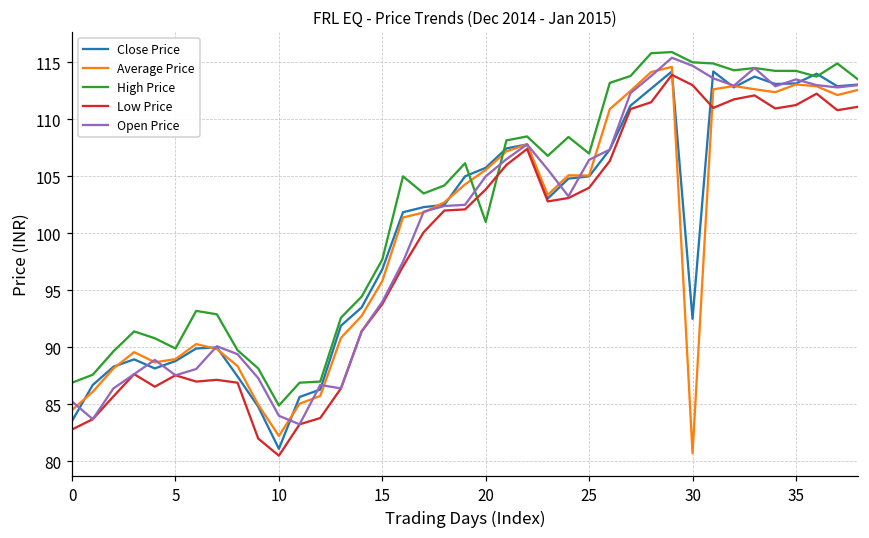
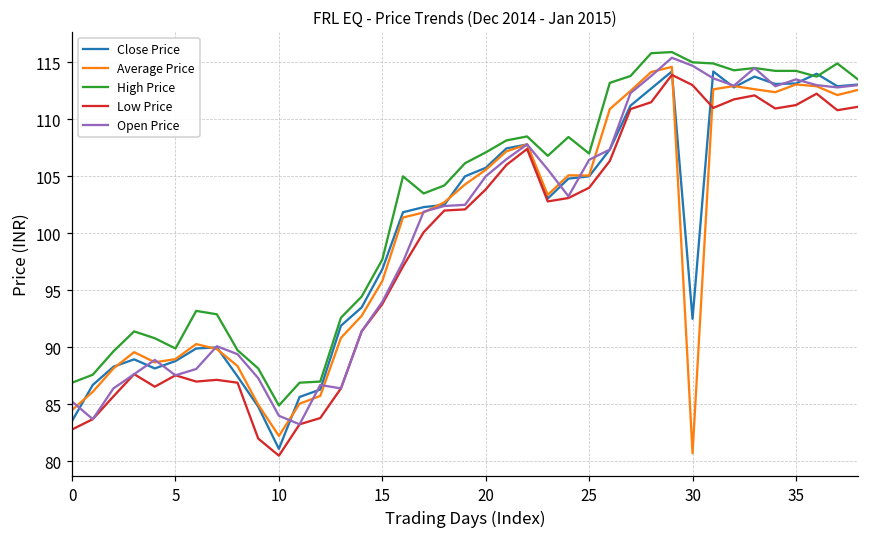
  {
    "Close Price": {
      "0": 83.6,
      "10": 81.1,
      "15": 96.9,
      "30": 92.5
    },
    "Average Price": {
      "0": 84.5,
      "10": 82.2,
      "15": 95.8,
      "30": 80.7
    },
    "High Price": {
      "0": 86.9,
      "5": 89.9,
      "10": 84.9,
      "15": 97.7,
-     "20": 101.0,
+     "20": 107.1,
      "25": 107.0,
      "30": 115.0,
      "35": 114.3
    },
    "Low Price": {
      "0": 82.8,
      "10": 80.5,
      "20": 103.9,
      "25": 104.0,
      "30": 113.0,
      "35": 111.3
    },
    "Open Price": {
      "0": 85.3,
      "10": 84.0,
      "20": 105.0,
      "25": 106.5,
      "30": 114.7,
      "35": 113.5
    }
  }
